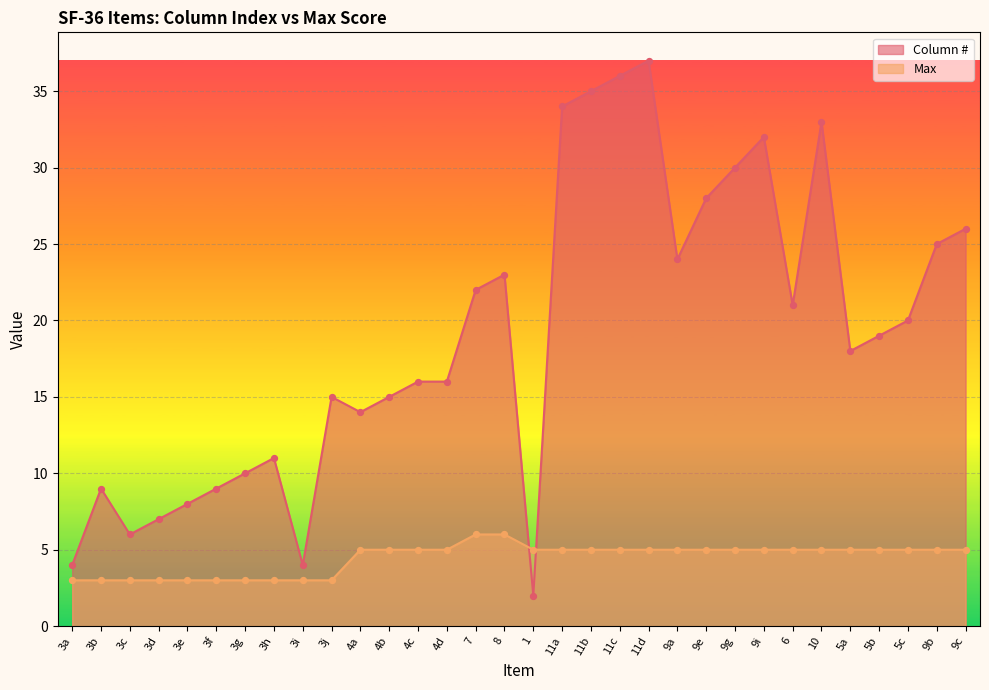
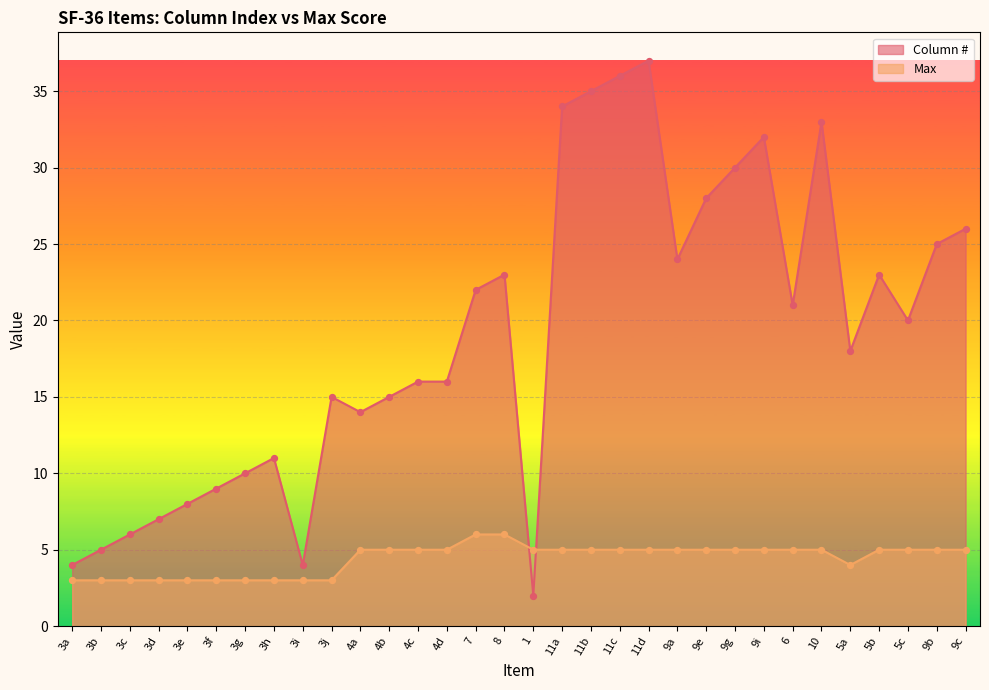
  {
    "Column #": {
      "3a": 4,
-     "3b": 9,
+     "3b": 5,
      "3c": 6,
      "3d": 7,
      "3e": 8,
      "3f": 9,
      "3g": 10,
      "3h": 11,
      "3i": 4,
      "3j": 15,
      "4a": 14,
      "4b": 15,
      "4c": 16,
      "4d": 16,
      "7": 22,
      "8": 23,
      "1": 2,
      "11a": 34,
      "11b": 35,
      "11c": 36,
      "11d": 37,
      "9a": 24,
      "9e": 28,
      "9g": 30,
      "9i": 32,
      "6": 21,
      "10": 33,
      "5a": 18,
-     "5b": 19,
+     "5b": 23,
      "5c": 20,
      "9b": 25,
      "9c": 26
    },
    "Max": {
      "3a": 3,
      "3b": 3,
      "3c": 3,
      "3d": 3,
      "3e": 3,
      "3f": 3,
      "3g": 3,
      "3h": 3,
      "3i": 3,
      "3j": 3,
      "4a": 5,
      "4b": 5,
      "4c": 5,
      "4d": 5,
      "7": 6,
      "8": 6,
      "1": 5,
      "11a": 5,
      "11b": 5,
      "11c": 5,
      "11d": 5,
      "9a": 5,
      "9e": 5,
      "9g": 5,
      "9i": 5,
      "6": 5,
      "10": 5,
-     "5a": 5,
+     "5a": 4,
      "5b": 5,
      "5c": 5,
      "9b": 5,
      "9c": 5
    }
  }
